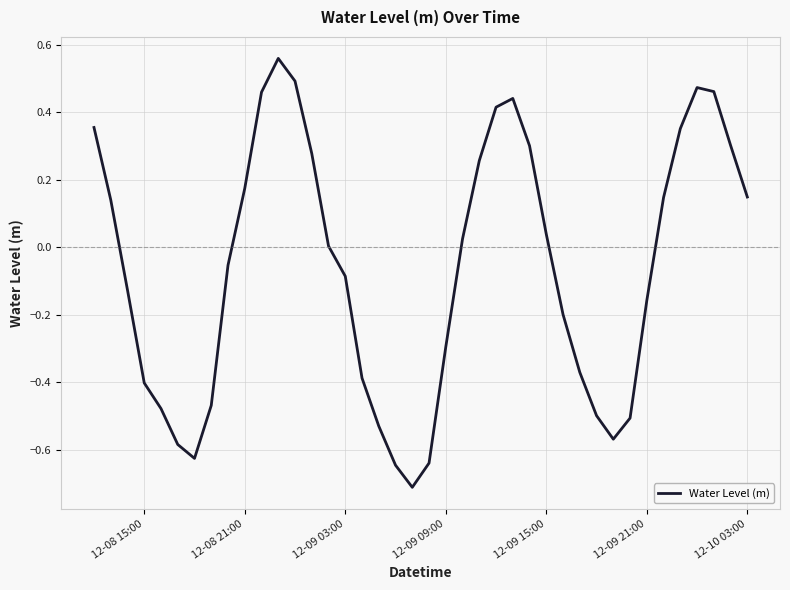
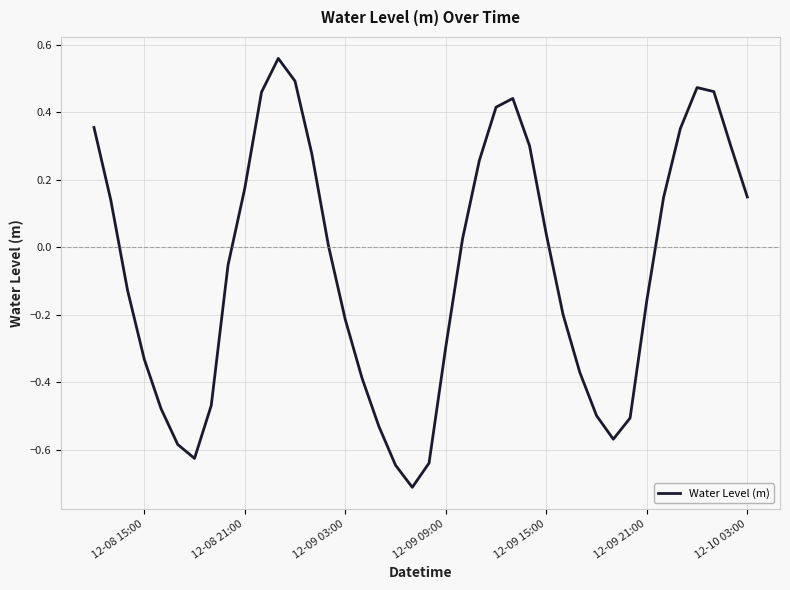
  {
-   "12-08 15:00": -0.40,
+   "12-08 15:00": -0.33,
    "12-08 21:00": 0.17,
-   "12-09 03:00": -0.09,
+   "12-09 03:00": -0.21,
    "12-09 09:00": -0.29,
    "12-09 15:00": 0.04,
    "12-09 21:00": -0.16,
    "12-10 03:00": 0.15
  }
